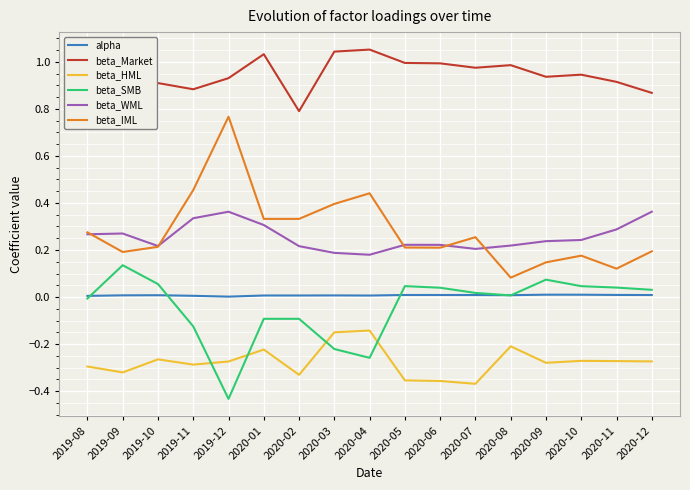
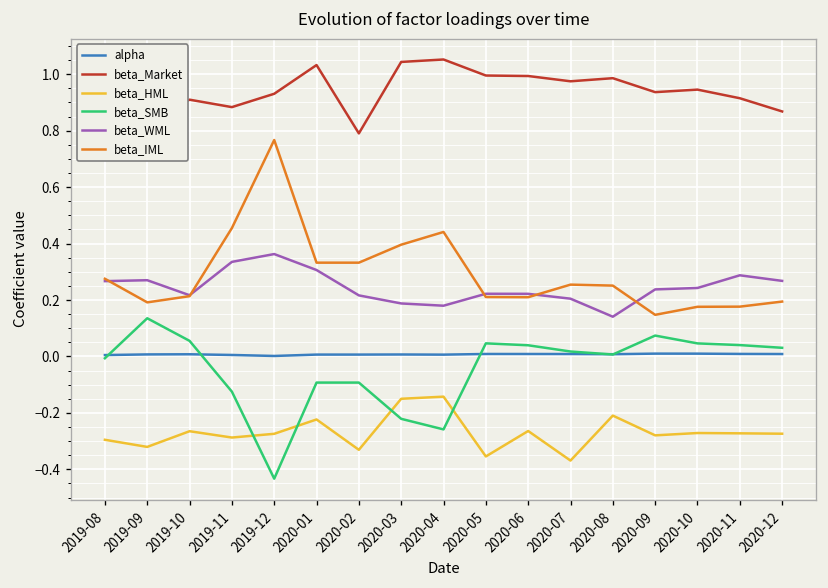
  {
    "alpha": {
      "2019-08": 0.01,
      "2019-09": 0.01,
      "2019-10": 0.01,
      "2019-11": 0.01,
      "2019-12": 0.00,
      "2020-01": 0.01,
      "2020-02": 0.01,
      "2020-03": 0.01,
      "2020-04": 0.01,
      "2020-05": 0.01,
      "2020-06": 0.01,
      "2020-09": 0.01,
      "2020-10": 0.01,
      "2020-11": 0.01,
      "2020-12": 0.01
    },
    "beta_Market": {
      "2019-10": 0.91,
      "2019-11": 0.88,
      "2019-12": 0.93,
      "2020-01": 1.03,
      "2020-02": 0.79,
      "2020-03": 1.04,
      "2020-04": 1.05,
      "2020-05": 1.00,
      "2020-06": 0.99,
      "2020-07": 0.97,
      "2020-08": 0.99,
      "2020-09": 0.94,
      "2020-10": 0.95,
      "2020-11": 0.91,
      "2020-12": 0.87
    },
    "beta_HML": {
      "2019-08": -0.30,
      "2019-09": -0.32,
      "2019-10": -0.26,
      "2019-11": -0.29,
      "2019-12": -0.27,
      "2020-01": -0.22,
      "2020-02": -0.33,
      "2020-03": -0.15,
      "2020-04": -0.14,
      "2020-05": -0.35,
-     "2020-06": -0.36,
+     "2020-06": -0.26,
      "2020-07": -0.37,
      "2020-08": -0.21,
      "2020-09": -0.28,
      "2020-10": -0.27,
      "2020-11": -0.27,
      "2020-12": -0.27
    },
    "beta_SMB": {
      "2019-08": -0.01,
      "2019-09": 0.14,
      "2019-10": 0.06,
      "2019-11": -0.12,
      "2019-12": -0.43,
      "2020-01": -0.09,
      "2020-02": -0.09,
      "2020-03": -0.22,
      "2020-04": -0.26,
      "2020-05": 0.05,
      "2020-06": 0.04,
      "2020-09": 0.07,
      "2020-10": 0.05,
      "2020-11": 0.04,
      "2020-12": 0.03
    },
    "beta_WML": {
      "2019-09": 0.27,
      "2019-11": 0.34,
      "2019-12": 0.36,
      "2020-01": 0.31,
      "2020-02": 0.22,
      "2020-03": 0.19,
      "2020-04": 0.18,
      "2020-05": 0.22,
      "2020-06": 0.22,
      "2020-07": 0.20,
-     "2020-08": 0.22,
+     "2020-08": 0.14,
      "2020-09": 0.24,
      "2020-10": 0.24,
      "2020-11": 0.29,
-     "2020-12": 0.36
+     "2020-12": 0.27
    },
    "beta_IML": {
      "2019-09": 0.19,
      "2019-11": 0.45,
      "2019-12": 0.77,
      "2020-01": 0.33,
      "2020-02": 0.33,
      "2020-03": 0.40,
      "2020-04": 0.44,
      "2020-05": 0.21,
      "2020-06": 0.21,
      "2020-07": 0.25,
-     "2020-08": 0.08,
+     "2020-08": 0.25,
      "2020-09": 0.15,
      "2020-10": 0.18,
-     "2020-11": 0.12,
+     "2020-11": 0.18,
      "2020-12": 0.19
    }
  }
